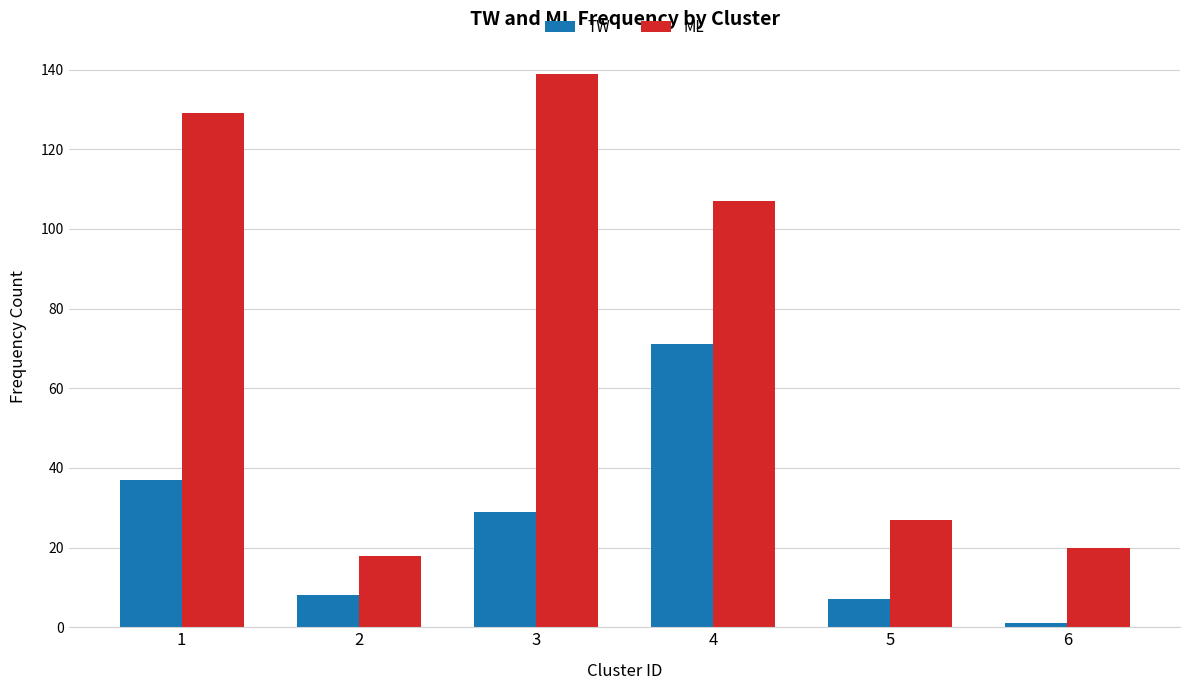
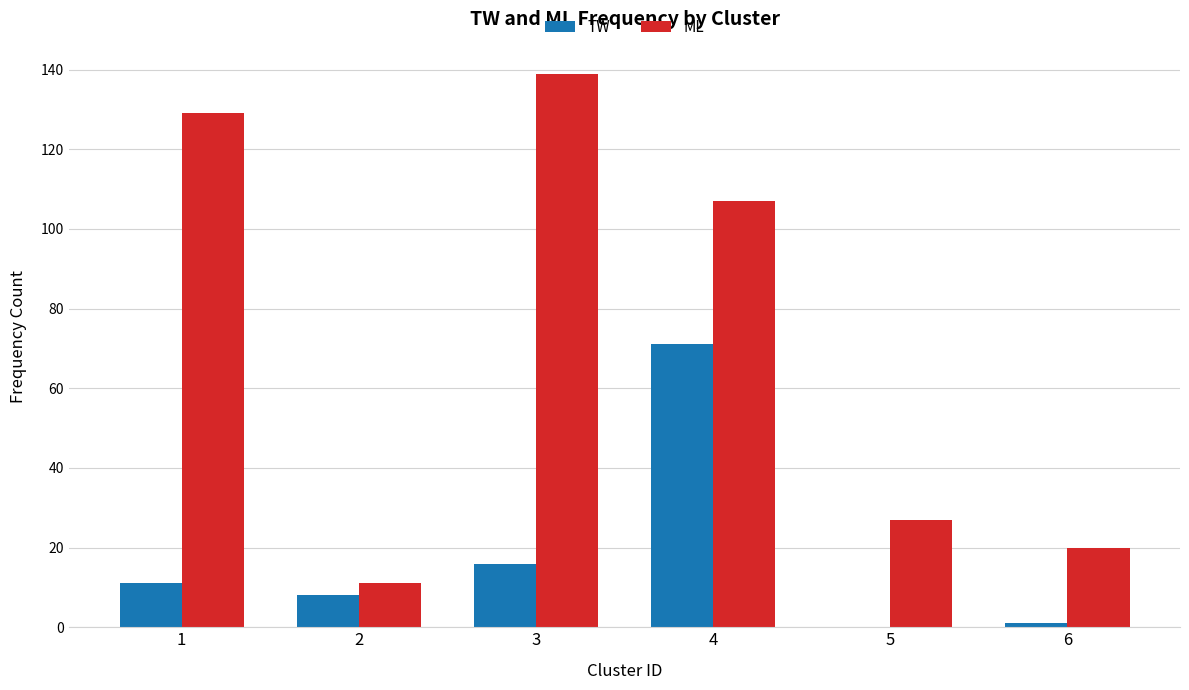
  {
    "TW": {
-     "1": 37,
+     "1": 11,
      "2": 8,
-     "3": 29,
+     "3": 16,
      "4": 71,
-     "5": 7,
+     "5": 0,
      "6": 1
    },
    "ML": {
      "1": 129,
-     "2": 18,
+     "2": 11,
      "3": 139,
      "4": 107,
      "5": 27,
      "6": 20
    }
  }
